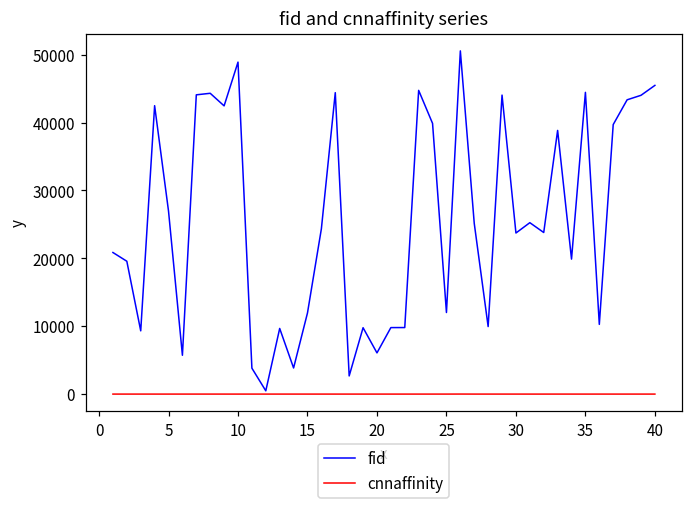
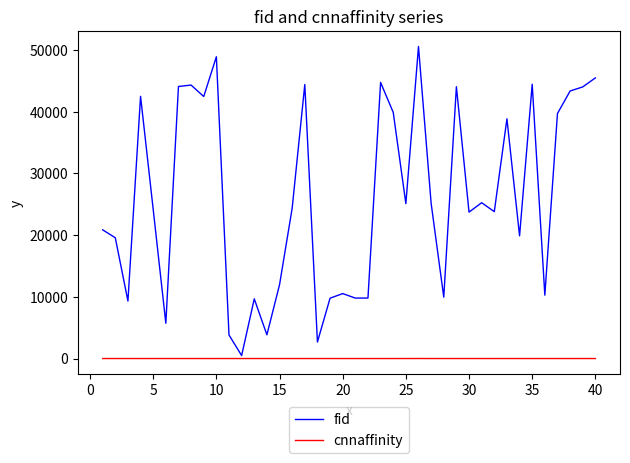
  {
    "fid": {
-     "5": 27000,
+     "5": 24000,
      "10": 49000,
      "15": 12000,
-     "20": 6000,
-     "25": 12000,
+     "20": 11000,
+     "25": 25000,
      "30": 24000,
      "35": 44000,
      "40": 45000
    },
    "cnnaffinity": {
      "5": 0,
      "10": 0,
      "15": 0,
      "20": 0,
      "25": 0,
      "30": 0,
      "35": 0,
      "40": 0
    }
  }
